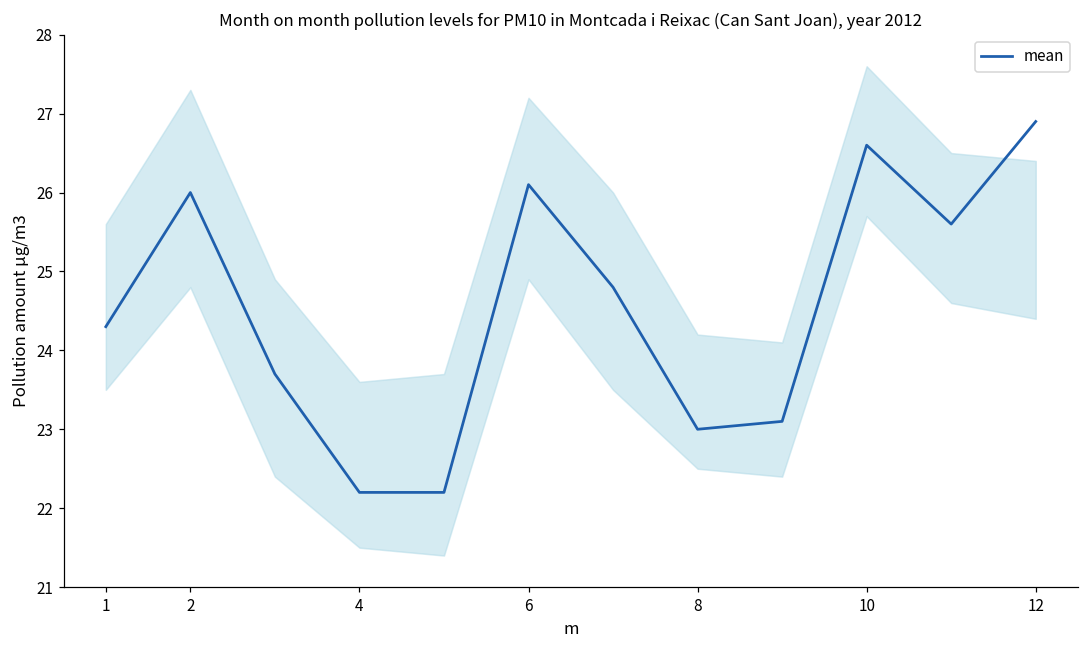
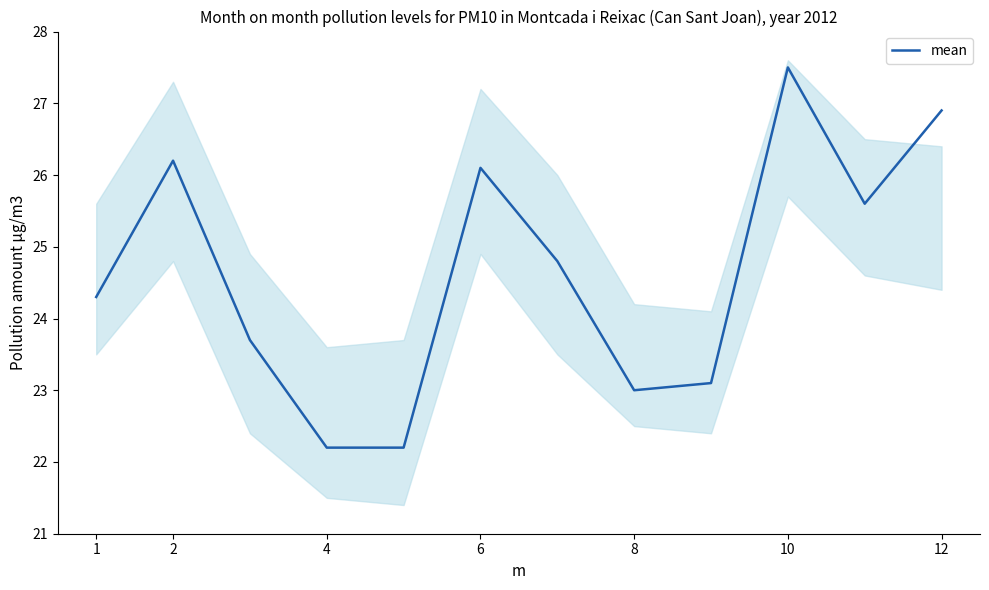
  {
    "mean": {
      "1": 24.3,
-     "2": 26.0,
+     "2": 26.2,
      "4": 22.2,
      "6": 26.1,
      "8": 23.0,
-     "10": 26.6,
+     "10": 27.5,
      "12": 26.9
    }
  }
